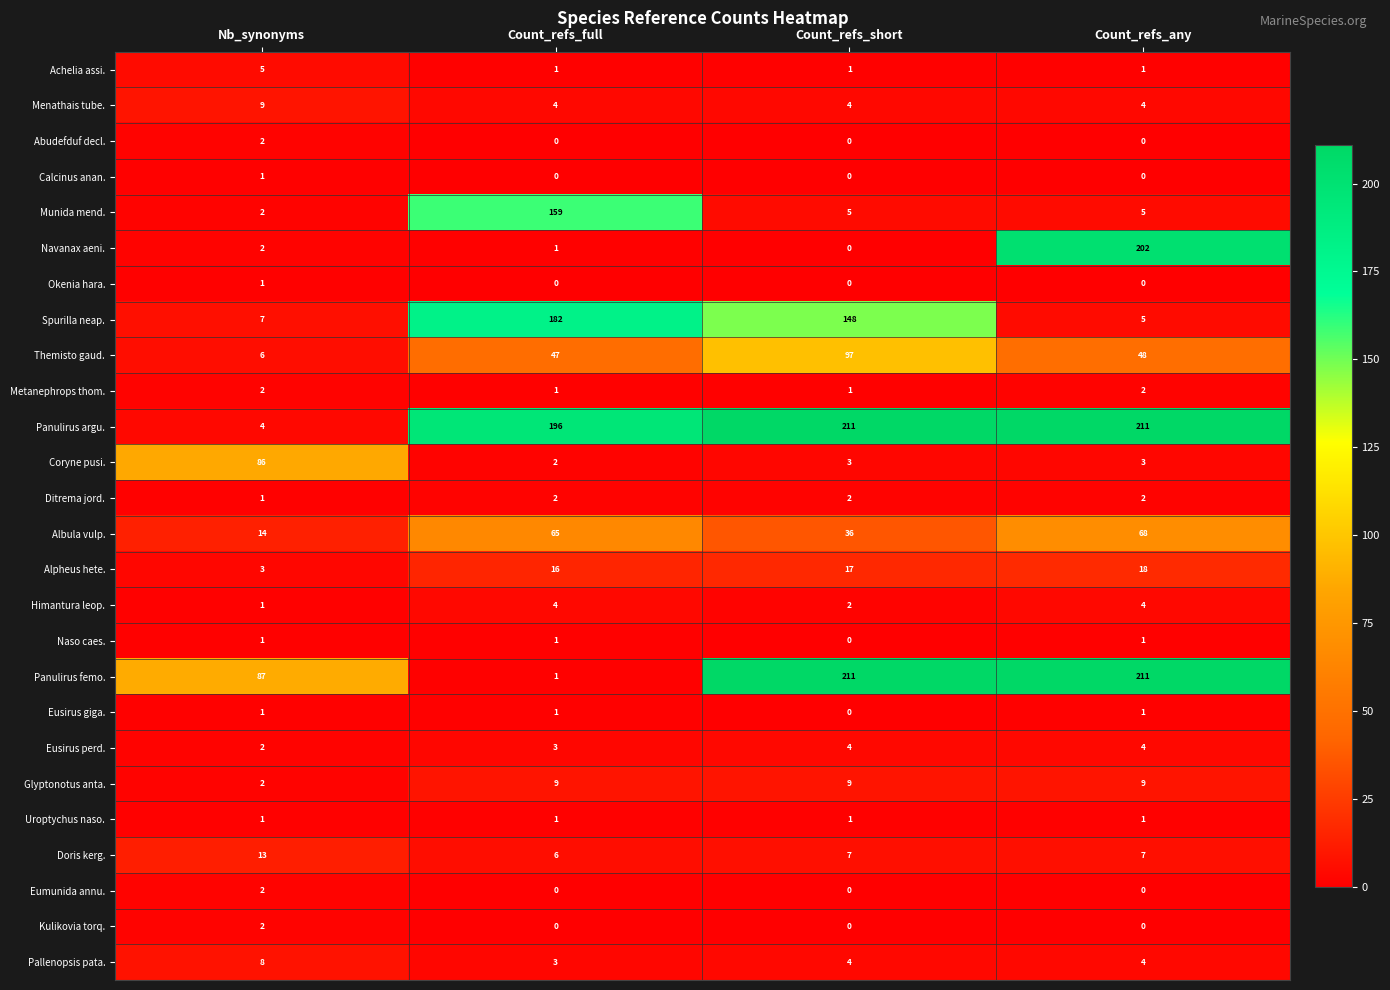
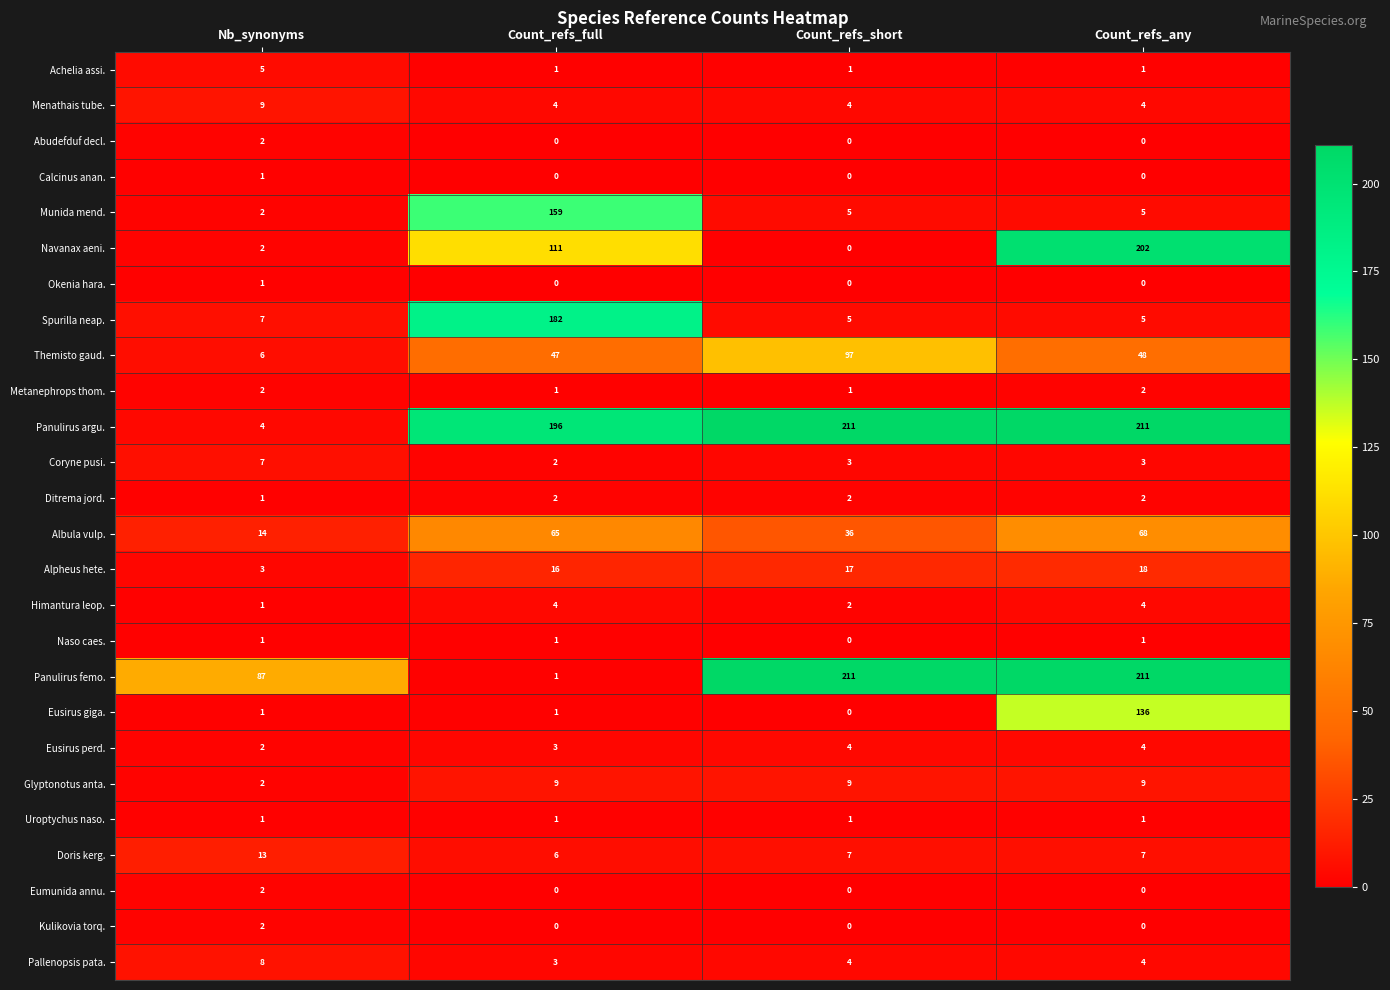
  {
    "Achelia assi.": {
      "Nb_synonyms": 5,
      "Count_refs_full": 1,
      "Count_refs_short": 1,
      "Count_refs_any": 1
    },
    "Menathais tube.": {
      "Nb_synonyms": 9,
      "Count_refs_full": 4,
      "Count_refs_short": 4,
      "Count_refs_any": 4
    },
    "Abudefduf decl.": {
      "Nb_synonyms": 2,
      "Count_refs_full": 0,
      "Count_refs_short": 0,
      "Count_refs_any": 0
    },
    "Calcinus anan.": {
      "Nb_synonyms": 1,
      "Count_refs_full": 0,
      "Count_refs_short": 0,
      "Count_refs_any": 0
    },
    "Munida mend.": {
      "Nb_synonyms": 2,
      "Count_refs_full": 159,
      "Count_refs_short": 5,
      "Count_refs_any": 5
    },
    "Navanax aeni.": {
      "Nb_synonyms": 2,
-     "Count_refs_full": 1,
+     "Count_refs_full": 111,
      "Count_refs_short": 0,
      "Count_refs_any": 202
    },
    "Okenia hara.": {
      "Nb_synonyms": 1,
      "Count_refs_full": 0,
      "Count_refs_short": 0,
      "Count_refs_any": 0
    },
    "Spurilla neap.": {
      "Nb_synonyms": 7,
      "Count_refs_full": 182,
-     "Count_refs_short": 148,
+     "Count_refs_short": 5,
      "Count_refs_any": 5
    },
    "Themisto gaud.": {
      "Nb_synonyms": 6,
      "Count_refs_full": 47,
      "Count_refs_short": 97,
      "Count_refs_any": 48
    },
    "Metanephrops thom.": {
      "Nb_synonyms": 2,
      "Count_refs_full": 1,
      "Count_refs_short": 1,
      "Count_refs_any": 2
    },
    "Panulirus argu.": {
      "Nb_synonyms": 4,
      "Count_refs_full": 196,
      "Count_refs_short": 211,
      "Count_refs_any": 211
    },
    "Coryne pusi.": {
-     "Nb_synonyms": 86,
+     "Nb_synonyms": 7,
      "Count_refs_full": 2,
      "Count_refs_short": 3,
      "Count_refs_any": 3
    },
    "Ditrema jord.": {
      "Nb_synonyms": 1,
      "Count_refs_full": 2,
      "Count_refs_short": 2,
      "Count_refs_any": 2
    },
    "Albula vulp.": {
      "Nb_synonyms": 14,
      "Count_refs_full": 65,
      "Count_refs_short": 36,
      "Count_refs_any": 68
    },
    "Alpheus hete.": {
      "Nb_synonyms": 3,
      "Count_refs_full": 16,
      "Count_refs_short": 17,
      "Count_refs_any": 18
    },
    "Himantura leop.": {
      "Nb_synonyms": 1,
      "Count_refs_full": 4,
      "Count_refs_short": 2,
      "Count_refs_any": 4
    },
    "Naso caes.": {
      "Nb_synonyms": 1,
      "Count_refs_full": 1,
      "Count_refs_short": 0,
      "Count_refs_any": 1
    },
    "Panulirus femo.": {
      "Nb_synonyms": 87,
      "Count_refs_full": 1,
      "Count_refs_short": 211,
      "Count_refs_any": 211
    },
    "Eusirus giga.": {
      "Nb_synonyms": 1,
      "Count_refs_full": 1,
      "Count_refs_short": 0,
-     "Count_refs_any": 1
+     "Count_refs_any": 136
    },
    "Eusirus perd.": {
      "Nb_synonyms": 2,
      "Count_refs_full": 3,
      "Count_refs_short": 4,
      "Count_refs_any": 4
    },
    "Glyptonotus anta.": {
      "Nb_synonyms": 2,
      "Count_refs_full": 9,
      "Count_refs_short": 9,
      "Count_refs_any": 9
    },
    "Uroptychus naso.": {
      "Nb_synonyms": 1,
      "Count_refs_full": 1,
      "Count_refs_short": 1,
      "Count_refs_any": 1
    },
    "Doris kerg.": {
      "Nb_synonyms": 13,
      "Count_refs_full": 6,
      "Count_refs_short": 7,
      "Count_refs_any": 7
    },
    "Eumunida annu.": {
      "Nb_synonyms": 2,
      "Count_refs_full": 0,
      "Count_refs_short": 0,
      "Count_refs_any": 0
    },
    "Kulikovia torq.": {
      "Nb_synonyms": 2,
      "Count_refs_full": 0,
      "Count_refs_short": 0,
      "Count_refs_any": 0
    },
    "Pallenopsis pata.": {
      "Nb_synonyms": 8,
      "Count_refs_full": 3,
      "Count_refs_short": 4,
      "Count_refs_any": 4
    }
  }
